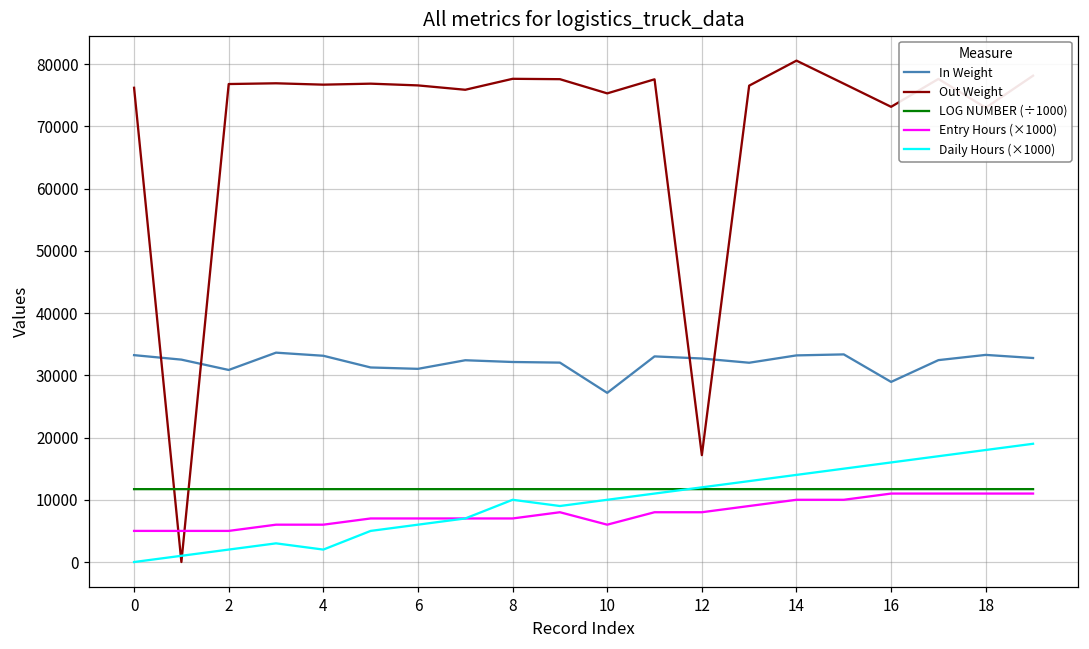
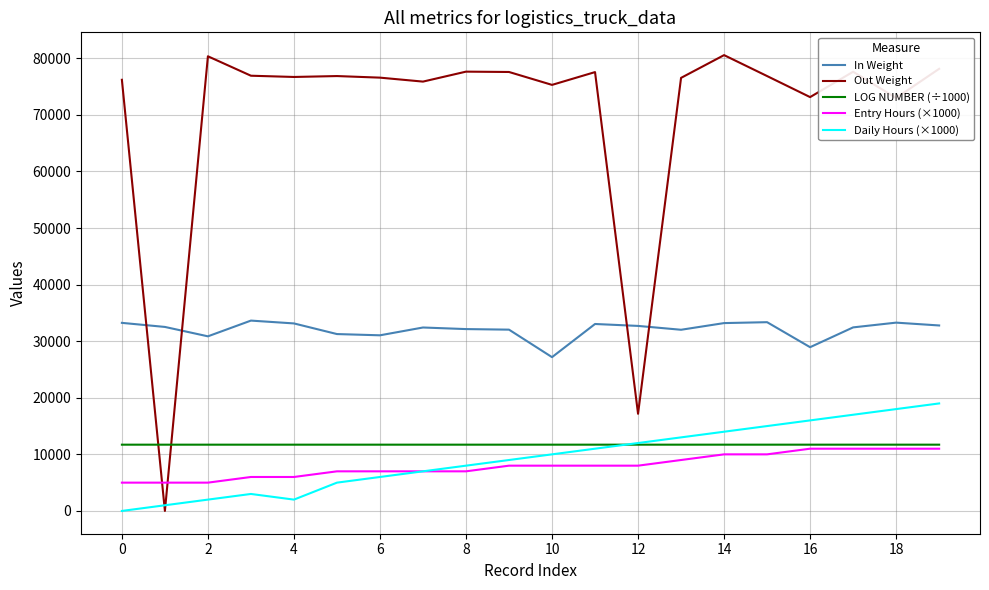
  {
    "In Weight": {
      "0": 33000,
      "2": 31000,
      "4": 33000,
      "6": 31000,
      "8": 32000,
      "10": 27000,
      "12": 33000,
      "14": 33000,
      "16": 29000,
      "18": 33000
    },
    "Out Weight": {
      "0": 76000,
-     "2": 77000,
+     "2": 80000,
      "4": 77000,
      "6": 77000,
      "8": 78000,
      "10": 75000,
      "12": 17000,
      "14": 81000,
      "16": 73000
    },
    "LOG NUMBER (÷1000)": {
      "0": 12000,
      "2": 12000,
      "4": 12000,
      "6": 12000,
      "8": 12000,
      "10": 12000,
      "14": 12000,
      "16": 12000,
      "18": 12000
    },
    "Entry Hours (×1000)": {
      "0": 5000,
      "2": 5000,
      "4": 6000,
      "6": 7000,
      "8": 7000,
-     "10": 6000,
+     "10": 8000,
      "12": 8000,
      "14": 10000,
      "16": 11000,
      "18": 11000
    },
    "Daily Hours (×1000)": {
      "0": 0,
      "2": 2000,
      "4": 2000,
      "6": 6000,
-     "8": 10000,
+     "8": 8000,
      "10": 10000,
      "14": 14000,
      "16": 16000,
      "18": 18000
    }
  }
